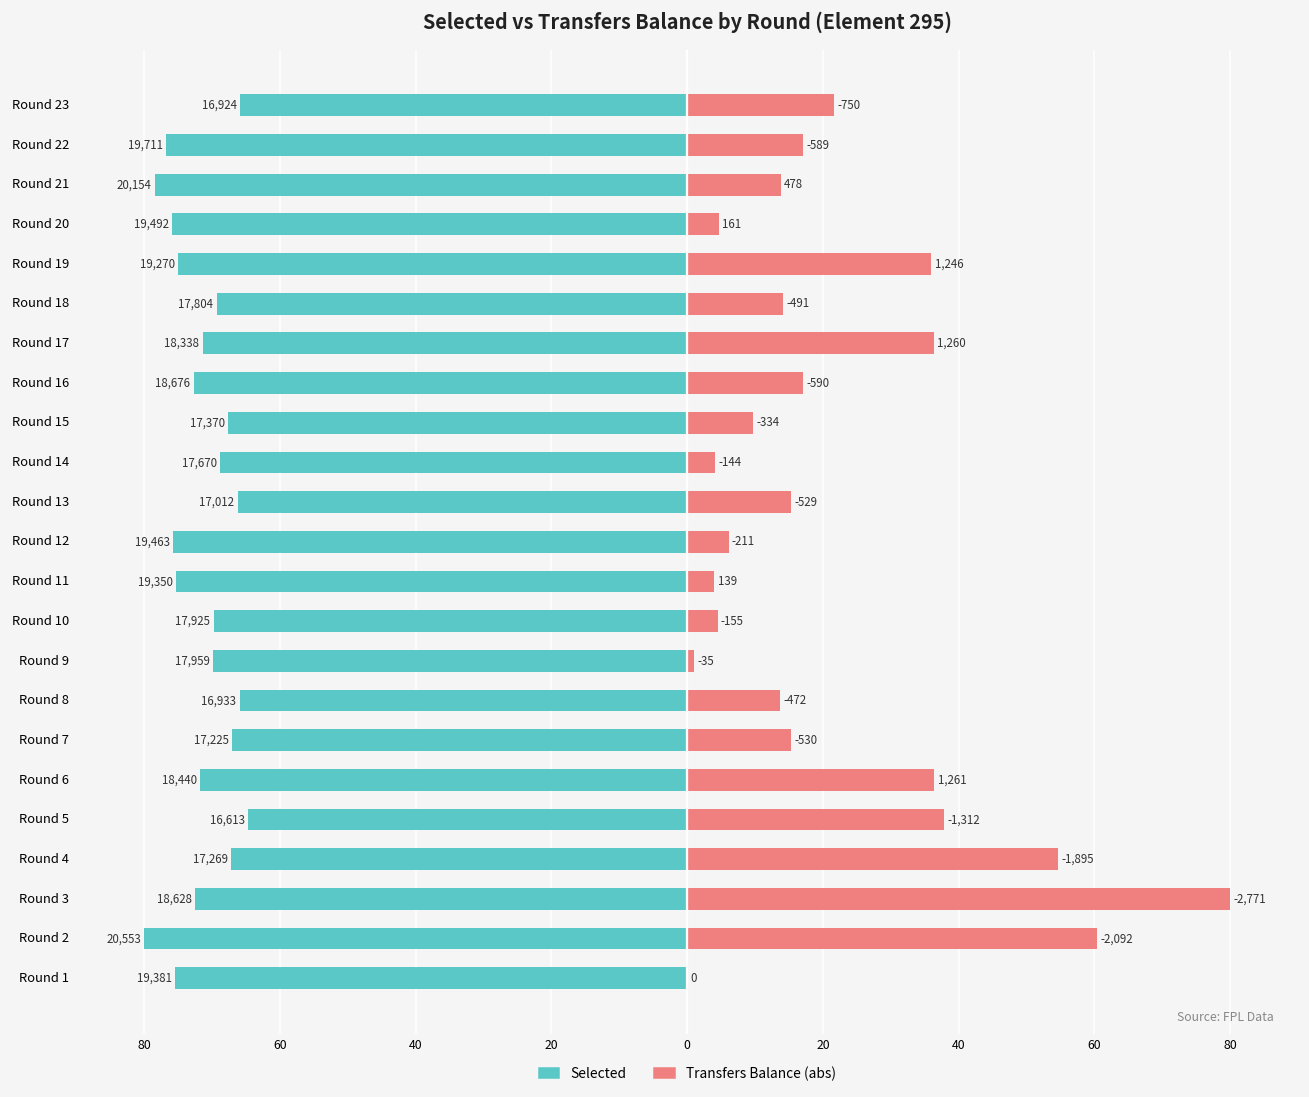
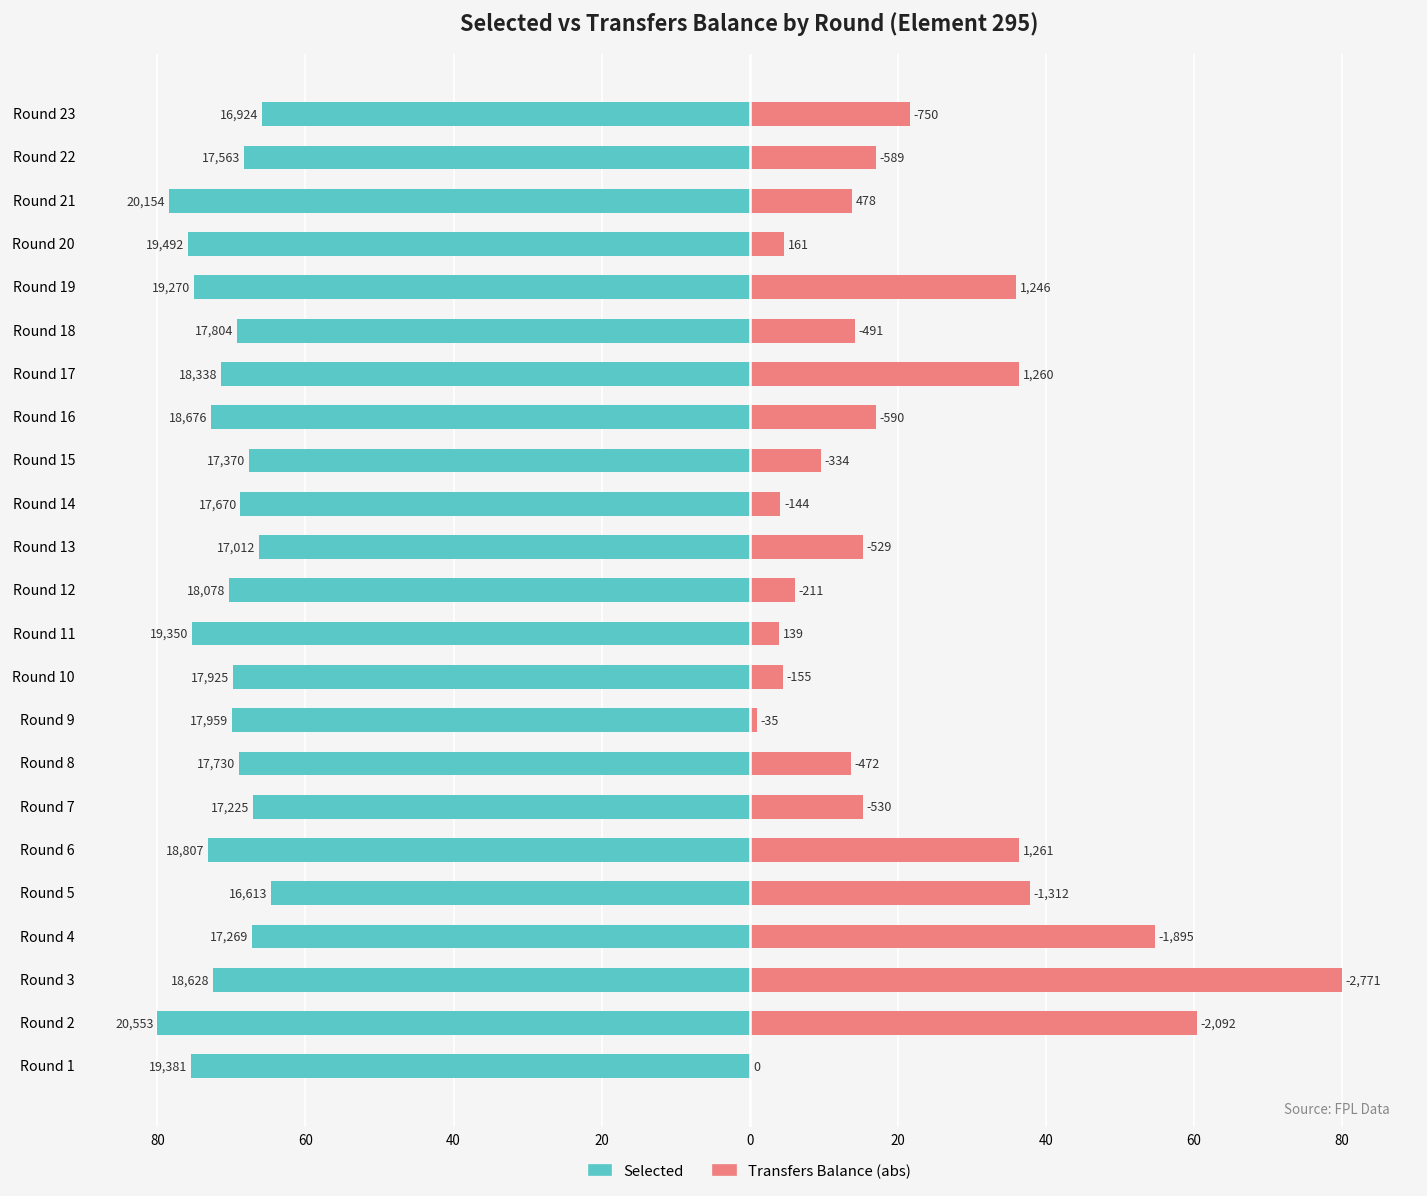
  {
    "Selected": {
-     "Round 22": "19,711",
-     "Round 12": "19,463",
-     "Round 8": "16,933",
-     "Round 6": "18,440"
+     "Round 22": "17,563",
+     "Round 12": "18,078",
+     "Round 8": "17,730",
+     "Round 6": "18,807"
    }
  }
